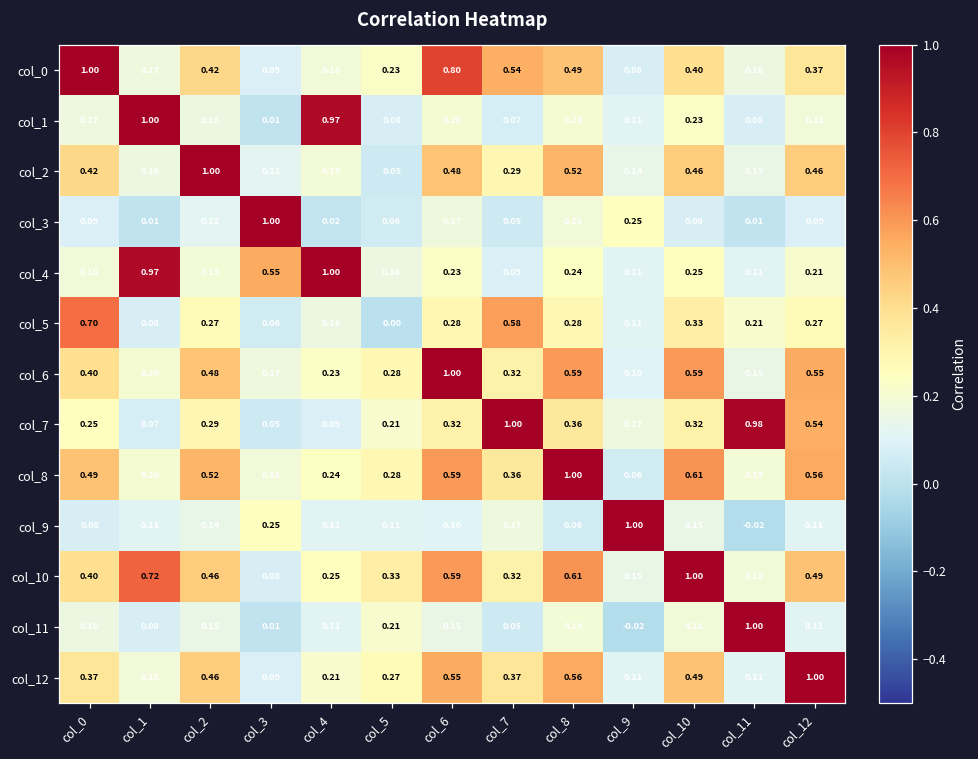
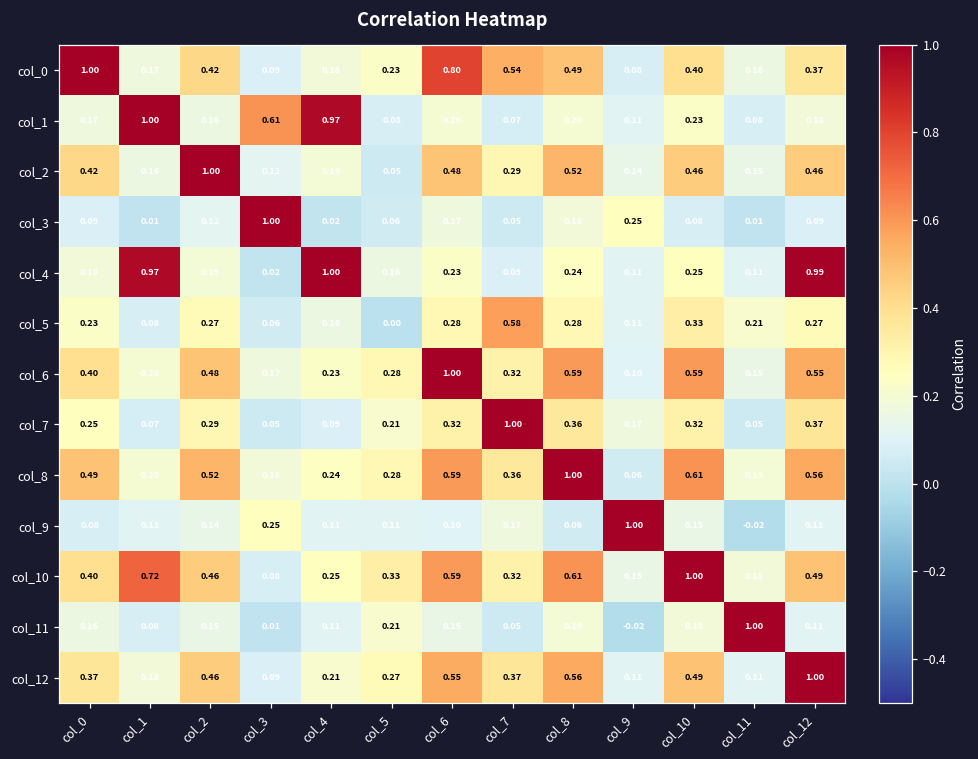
  {
    "col_0": {
      "col_0": 1.00,
      "col_2": 0.42,
      "col_5": 0.23,
      "col_6": 0.80,
      "col_7": 0.54,
      "col_8": 0.49,
      "col_10": 0.40,
      "col_12": 0.37
    },
    "col_1": {
      "col_1": 1.00,
-     "col_3": 0.01,
+     "col_3": 0.61,
      "col_4": 0.97,
      "col_10": 0.23
    },
    "col_2": {
      "col_0": 0.42,
      "col_2": 1.00,
      "col_5": 0.05,
      "col_6": 0.48,
      "col_7": 0.29,
      "col_8": 0.52,
      "col_10": 0.46,
      "col_12": 0.46
    },
    "col_3": {
      "col_1": 0.01,
      "col_3": 1.00,
      "col_4": 0.02,
      "col_7": 0.05,
      "col_9": 0.25,
      "col_11": 0.01
    },
    "col_4": {
      "col_1": 0.97,
-     "col_3": 0.55,
+     "col_3": 0.02,
      "col_4": 1.00,
      "col_6": 0.23,
      "col_8": 0.24,
      "col_10": 0.25,
-     "col_12": 0.21
+     "col_12": 0.99
    },
    "col_5": {
-     "col_0": 0.70,
+     "col_0": 0.23,
      "col_2": 0.27,
      "col_5": 0.00,
      "col_6": 0.28,
      "col_7": 0.58,
      "col_8": 0.28,
      "col_10": 0.33,
      "col_11": 0.21,
      "col_12": 0.27
    },
    "col_6": {
      "col_0": 0.40,
      "col_2": 0.48,
      "col_4": 0.23,
      "col_5": 0.28,
      "col_6": 1.00,
      "col_7": 0.32,
      "col_8": 0.59,
      "col_10": 0.59,
      "col_12": 0.55
    },
    "col_7": {
      "col_0": 0.25,
      "col_2": 0.29,
      "col_3": 0.05,
      "col_5": 0.21,
      "col_6": 0.32,
      "col_7": 1.00,
      "col_8": 0.36,
      "col_10": 0.32,
-     "col_11": 0.98,
-     "col_12": 0.54
+     "col_11": 0.05,
+     "col_12": 0.37
    },
    "col_8": {
      "col_0": 0.49,
      "col_2": 0.52,
      "col_4": 0.24,
      "col_5": 0.28,
      "col_6": 0.59,
      "col_7": 0.36,
      "col_8": 1.00,
      "col_10": 0.61,
      "col_12": 0.56
    },
    "col_9": {
      "col_3": 0.25,
      "col_9": 1.00,
      "col_11": -0.02
    },
    "col_10": {
      "col_0": 0.40,
      "col_1": 0.72,
      "col_2": 0.46,
      "col_4": 0.25,
      "col_5": 0.33,
      "col_6": 0.59,
      "col_7": 0.32,
      "col_8": 0.61,
      "col_10": 1.00,
      "col_12": 0.49
    },
    "col_11": {
      "col_3": 0.01,
      "col_5": 0.21,
      "col_7": 0.05,
      "col_9": -0.02,
      "col_11": 1.00
    },
    "col_12": {
      "col_0": 0.37,
      "col_2": 0.46,
      "col_4": 0.21,
      "col_5": 0.27,
      "col_6": 0.55,
      "col_7": 0.37,
      "col_8": 0.56,
      "col_10": 0.49,
      "col_12": 1.00
    }
  }
